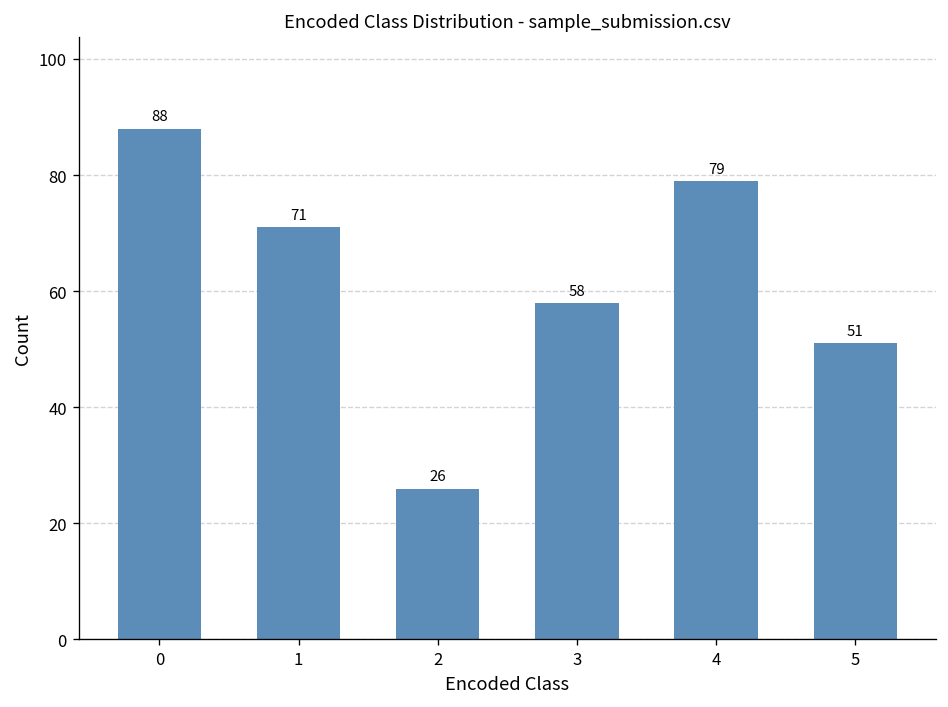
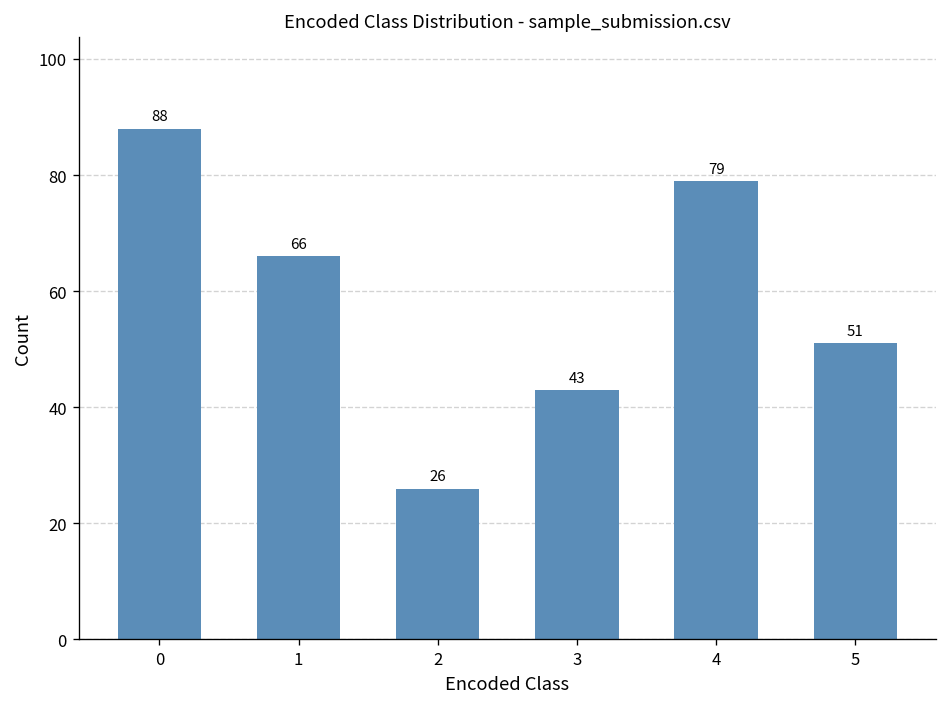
  {
    "0": 88,
-   "1": 71,
+   "1": 66,
    "2": 26,
-   "3": 58,
+   "3": 43,
    "4": 79,
    "5": 51
  }
